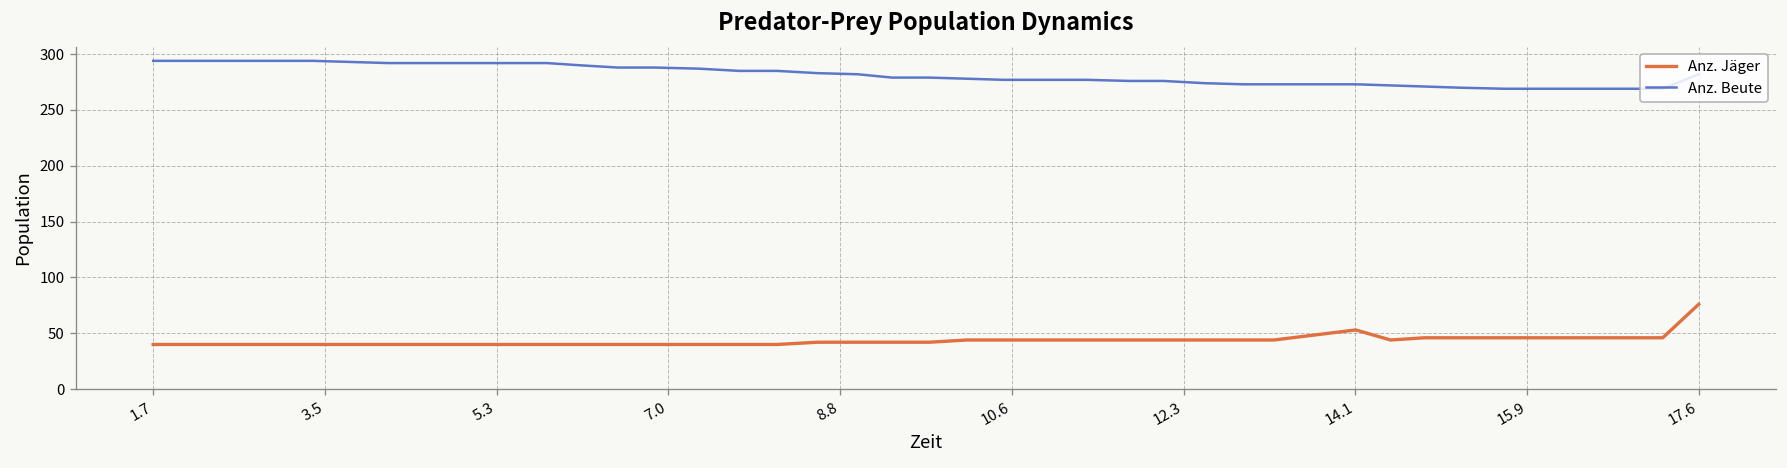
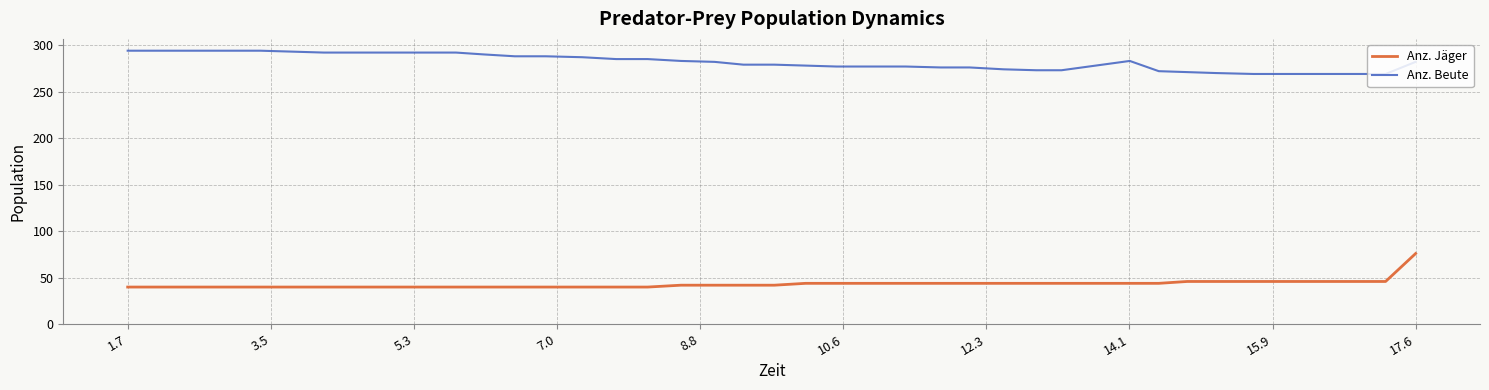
  {
    "Anz. Jäger": {
      "1.7": 40,
-     "14.1": 50,
+     "14.1": 40,
      "17.6": 80
    },
    "Anz. Beute": {
      "1.7": 290,
-     "14.1": 270
+     "14.1": 280
    }
  }
